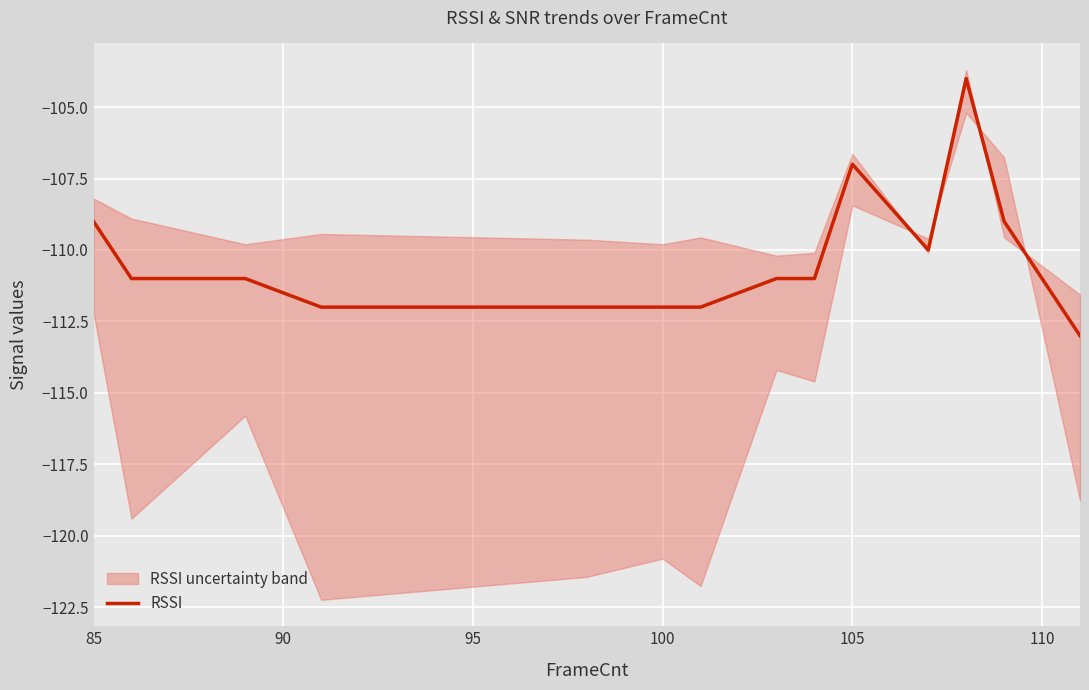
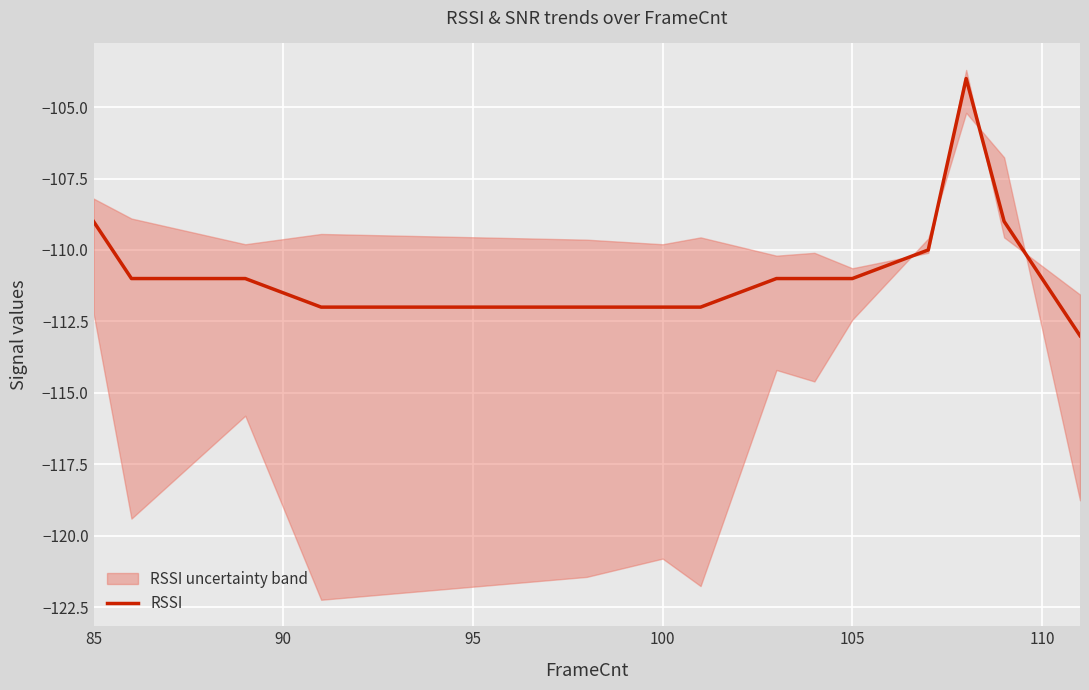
  {
    "RSSI": {
      "85": -109,
      "100": -112,
-     "105": -107
+     "105": -111
    }
  }
